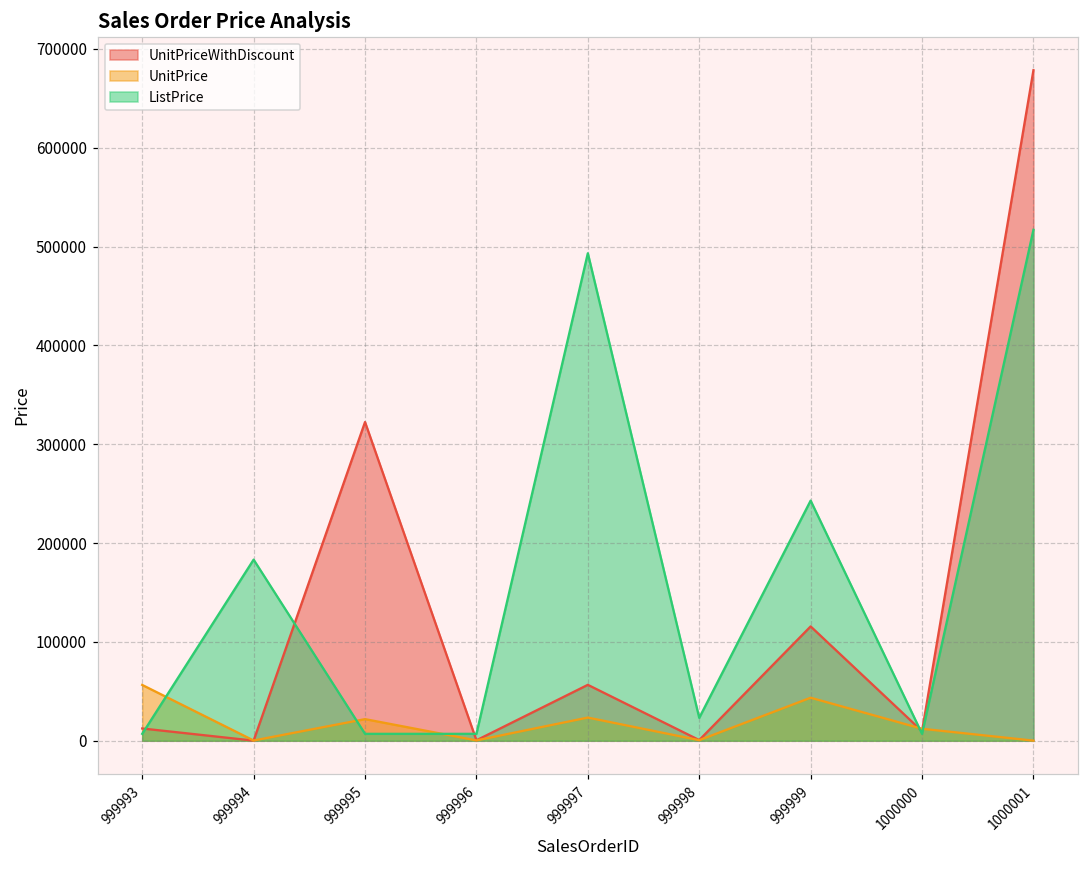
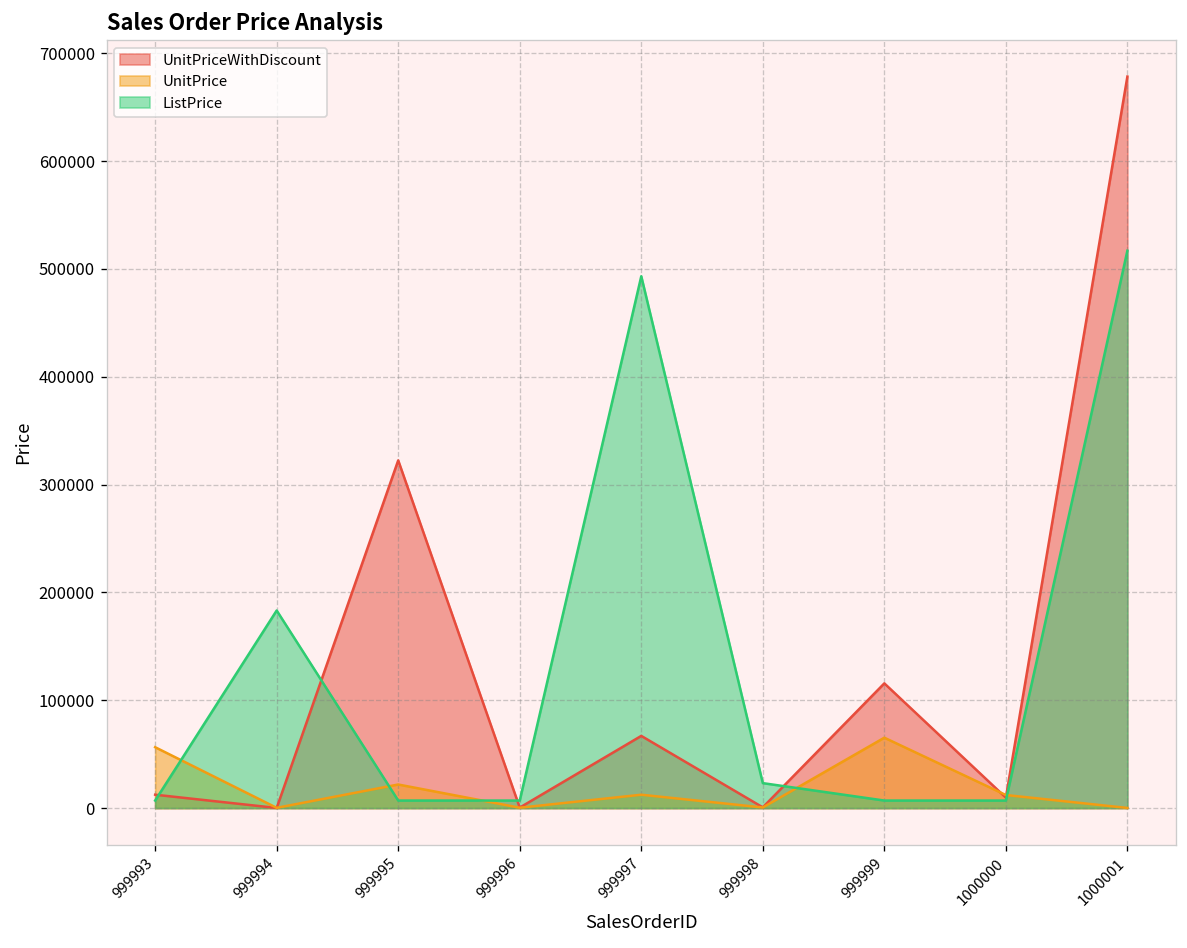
  {
    "UnitPriceWithDiscount": {
      "999993": 10000,
      "999995": 320000,
-     "999997": 60000,
+     "999997": 70000,
      "999999": 120000,
      "1000001": 680000
    },
    "UnitPrice": {
      "999993": 60000,
      "999995": 20000,
-     "999997": 20000,
-     "999999": 40000,
+     "999997": 10000,
+     "999999": 70000,
      "1000001": 0
    },
    "ListPrice": {
      "999993": 10000,
      "999994": 180000,
      "999995": 10000,
      "999996": 10000,
      "999997": 490000,
      "999998": 20000,
-     "999999": 240000,
+     "999999": 10000,
      "1000001": 520000
    }
  }
